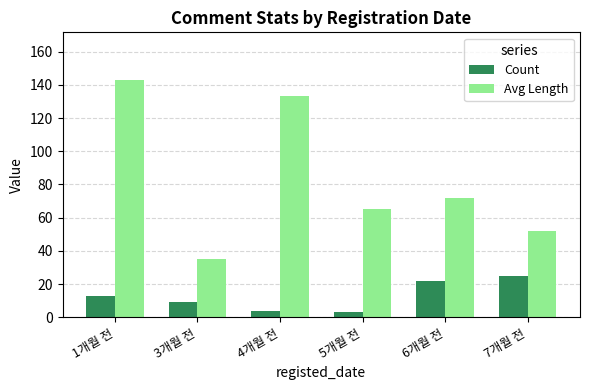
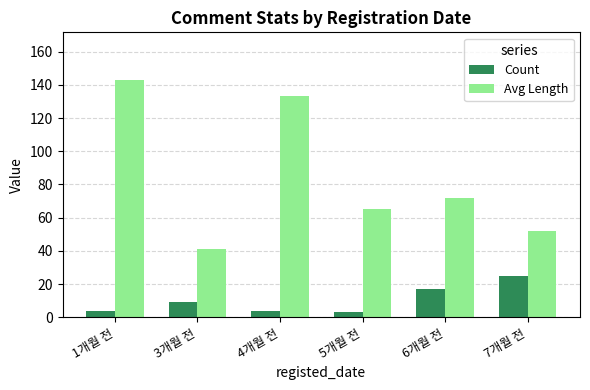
  {
    "Count": {
-     "1개월 전": 13,
+     "1개월 전": 4,
      "3개월 전": 9,
      "4개월 전": 4,
      "5개월 전": 3,
-     "6개월 전": 22,
+     "6개월 전": 17,
      "7개월 전": 25
    },
    "Avg Length": {
      "1개월 전": 143,
-     "3개월 전": 35,
+     "3개월 전": 41,
      "4개월 전": 133,
      "5개월 전": 65,
      "6개월 전": 72,
      "7개월 전": 52
    }
  }
